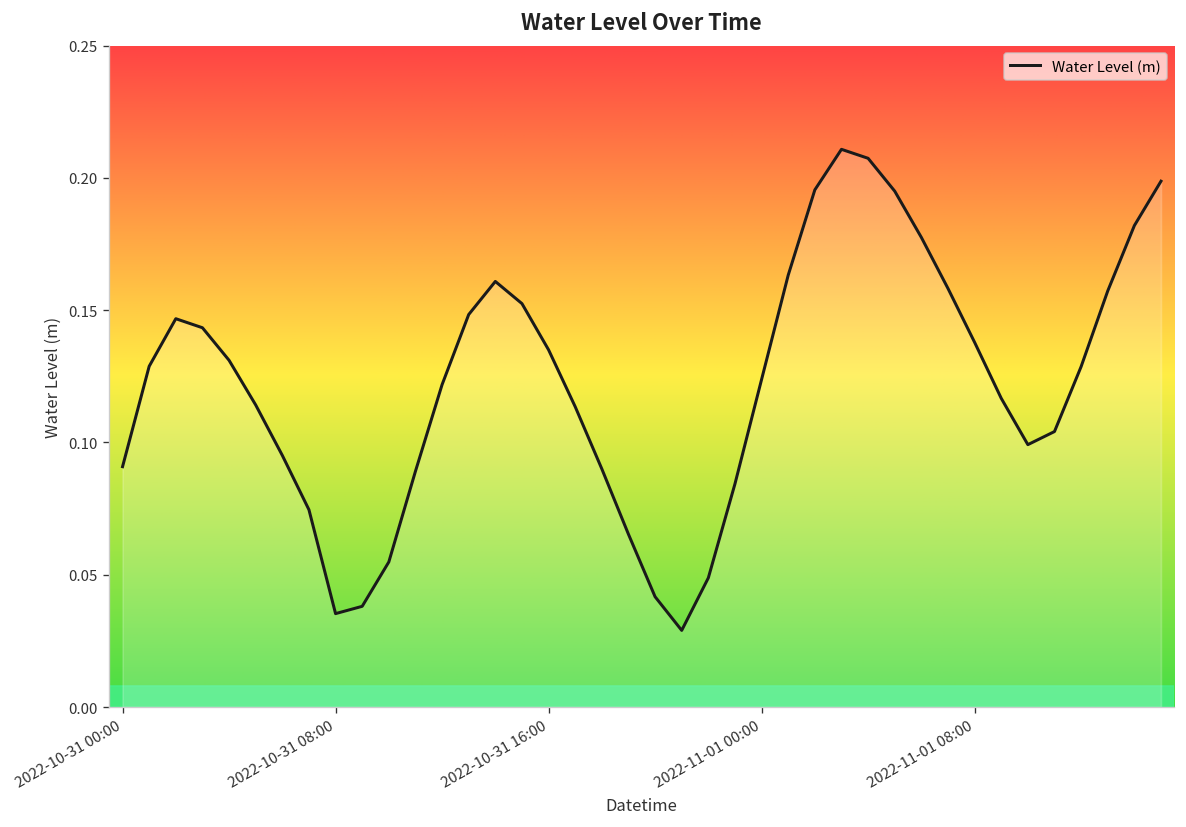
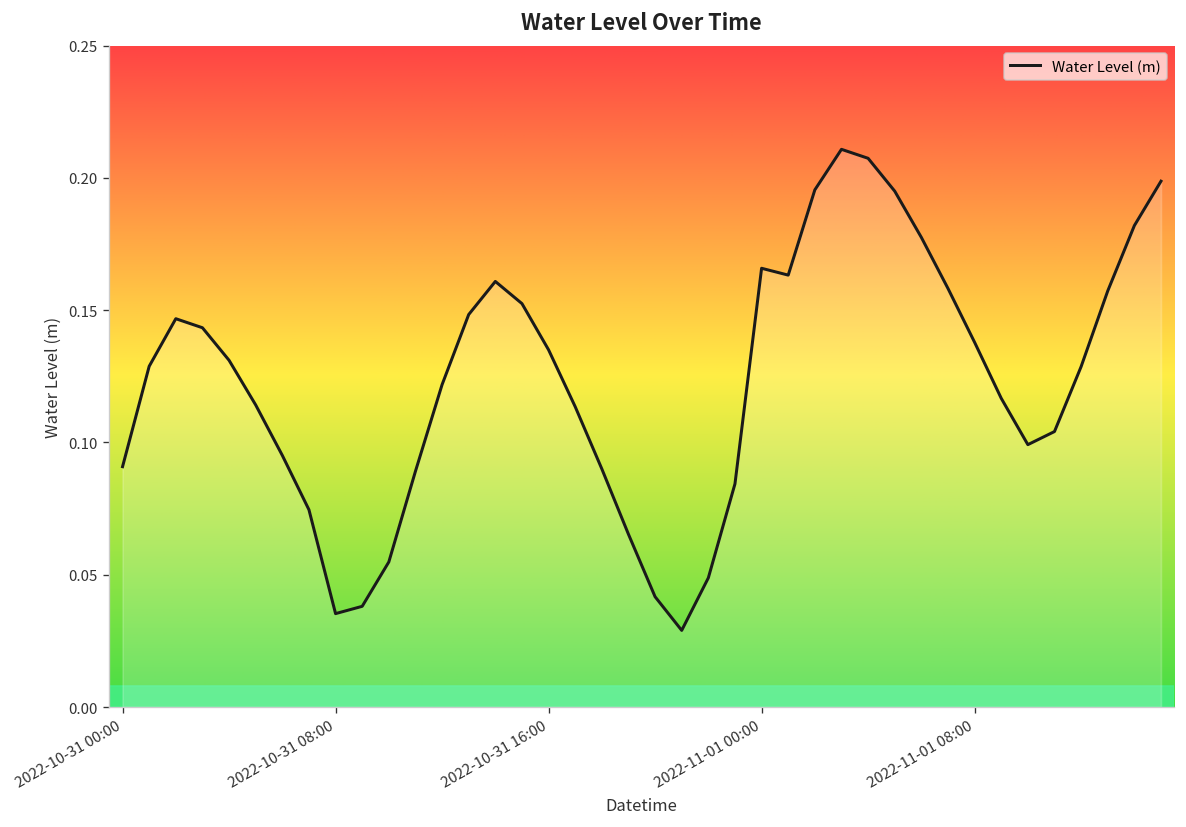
  {
    "2022-10-31 00:00": 0.091,
    "2022-10-31 08:00": 0.035,
    "2022-10-31 16:00": 0.135,
-   "2022-11-01 00:00": 0.124,
+   "2022-11-01 00:00": 0.166,
    "2022-11-01 08:00": 0.138
  }
